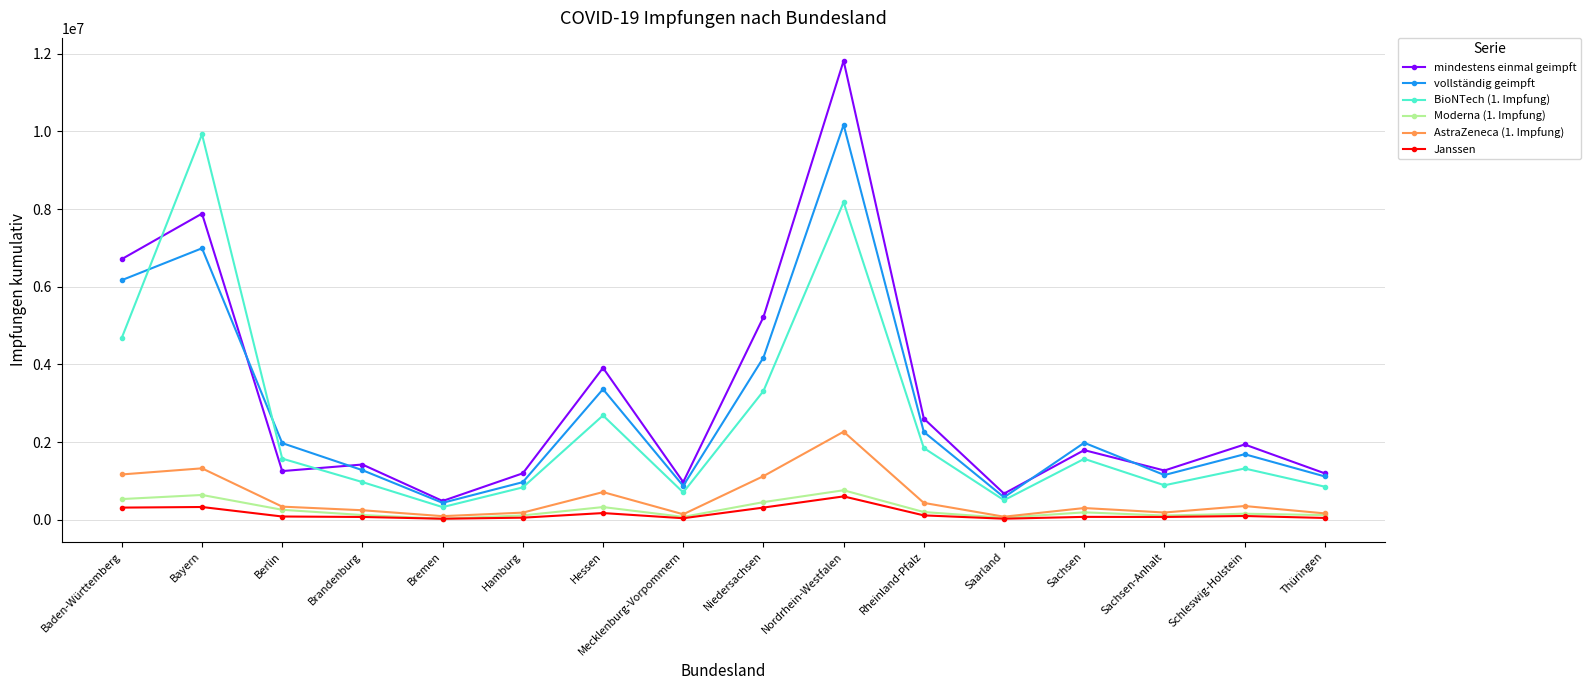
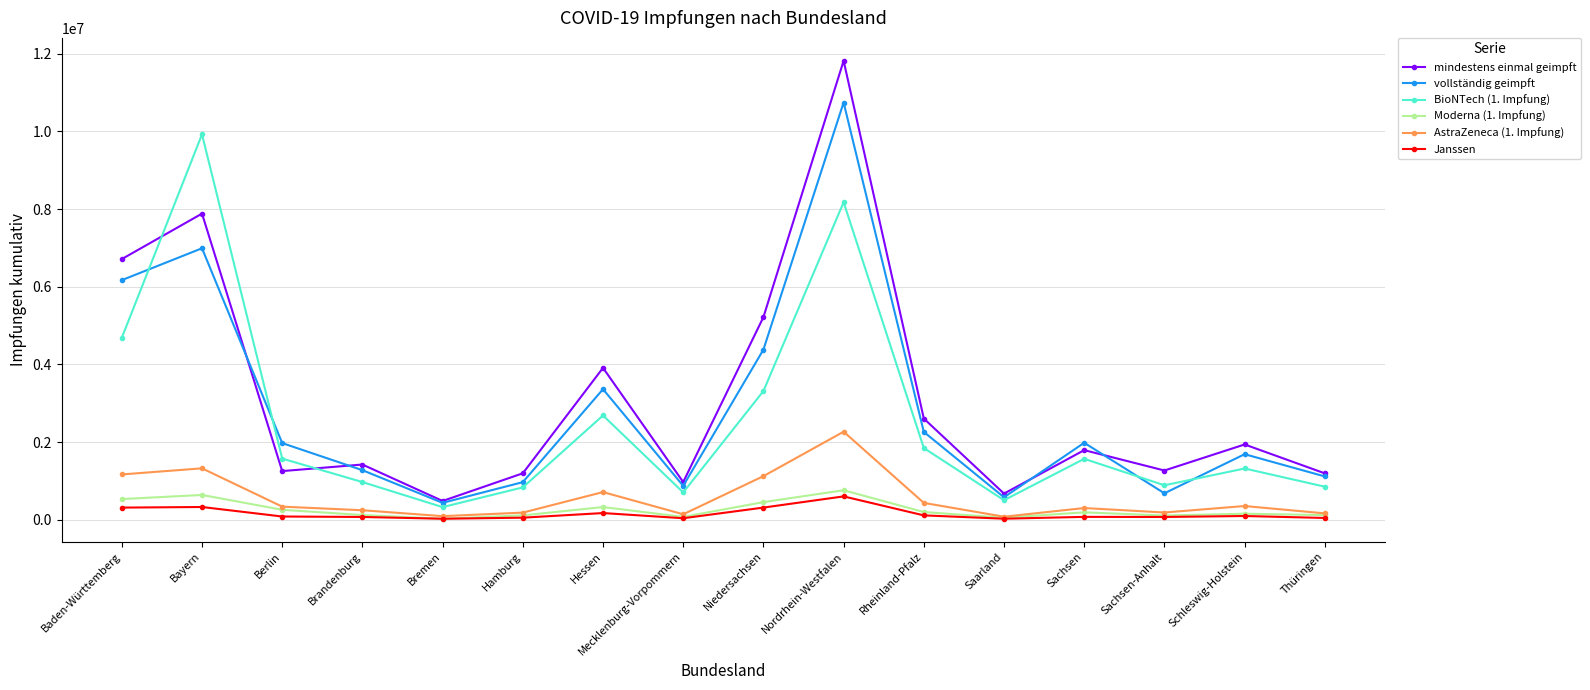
  {
    "mindestens einmal geimpft": {
      "Baden-Württemberg": 6700000,
      "Bayern": 7900000,
      "Berlin": 1300000,
      "Brandenburg": 1400000,
      "Hamburg": 1200000,
      "Hessen": 3900000,
      "Mecklenburg-Vorpommern": 1000000,
      "Niedersachsen": 5200000,
      "Nordrhein-Westfalen": 11800000,
      "Rheinland-Pfalz": 2600000,
      "Saarland": 700000,
      "Sachsen": 1800000,
      "Sachsen-Anhalt": 1300000,
      "Schleswig-Holstein": 1900000,
      "Thüringen": 1200000
    },
    "vollständig geimpft": {
      "Baden-Württemberg": 6200000,
      "Bayern": 7000000,
      "Berlin": 2000000,
      "Brandenburg": 1300000,
      "Hamburg": 1000000,
      "Hessen": 3400000,
      "Mecklenburg-Vorpommern": 900000,
-     "Niedersachsen": 4200000,
-     "Nordrhein-Westfalen": 10200000,
+     "Niedersachsen": 4400000,
+     "Nordrhein-Westfalen": 10700000,
      "Rheinland-Pfalz": 2300000,
      "Saarland": 600000,
      "Sachsen": 2000000,
-     "Sachsen-Anhalt": 1200000,
+     "Sachsen-Anhalt": 700000,
      "Schleswig-Holstein": 1700000,
      "Thüringen": 1100000
    },
    "BioNTech (1. Impfung)": {
      "Baden-Württemberg": 4700000,
      "Bayern": 9900000,
      "Berlin": 1600000,
      "Brandenburg": 1000000,
      "Bremen": 300000,
      "Hamburg": 800000,
      "Hessen": 2700000,
      "Mecklenburg-Vorpommern": 700000,
      "Niedersachsen": 3300000,
      "Nordrhein-Westfalen": 8200000,
      "Rheinland-Pfalz": 1900000,
      "Saarland": 500000,
      "Sachsen": 1600000,
      "Sachsen-Anhalt": 900000,
      "Schleswig-Holstein": 1300000,
      "Thüringen": 900000
    },
    "Moderna (1. Impfung)": {
      "Baden-Württemberg": 500000,
      "Bayern": 600000,
      "Berlin": 300000,
      "Hessen": 300000,
      "Niedersachsen": 500000,
      "Nordrhein-Westfalen": 800000,
      "Rheinland-Pfalz": 200000,
      "Sachsen": 200000
    },
    "AstraZeneca (1. Impfung)": {
      "Baden-Württemberg": 1200000,
      "Bayern": 1300000,
      "Berlin": 300000,
      "Brandenburg": 200000,
      "Bremen": 100000,
      "Hamburg": 200000,
      "Hessen": 700000,
      "Mecklenburg-Vorpommern": 100000,
      "Niedersachsen": 1100000,
      "Nordrhein-Westfalen": 2300000,
      "Rheinland-Pfalz": 400000,
      "Sachsen": 300000,
      "Sachsen-Anhalt": 200000,
      "Schleswig-Holstein": 400000
    },
    "Janssen": {
      "Baden-Württemberg": 300000,
      "Bayern": 300000,
      "Berlin": 100000,
      "Hessen": 200000,
      "Niedersachsen": 300000,
      "Nordrhein-Westfalen": 600000,
      "Rheinland-Pfalz": 100000,
      "Sachsen": 100000,
      "Thüringen": 100000
    }
  }
